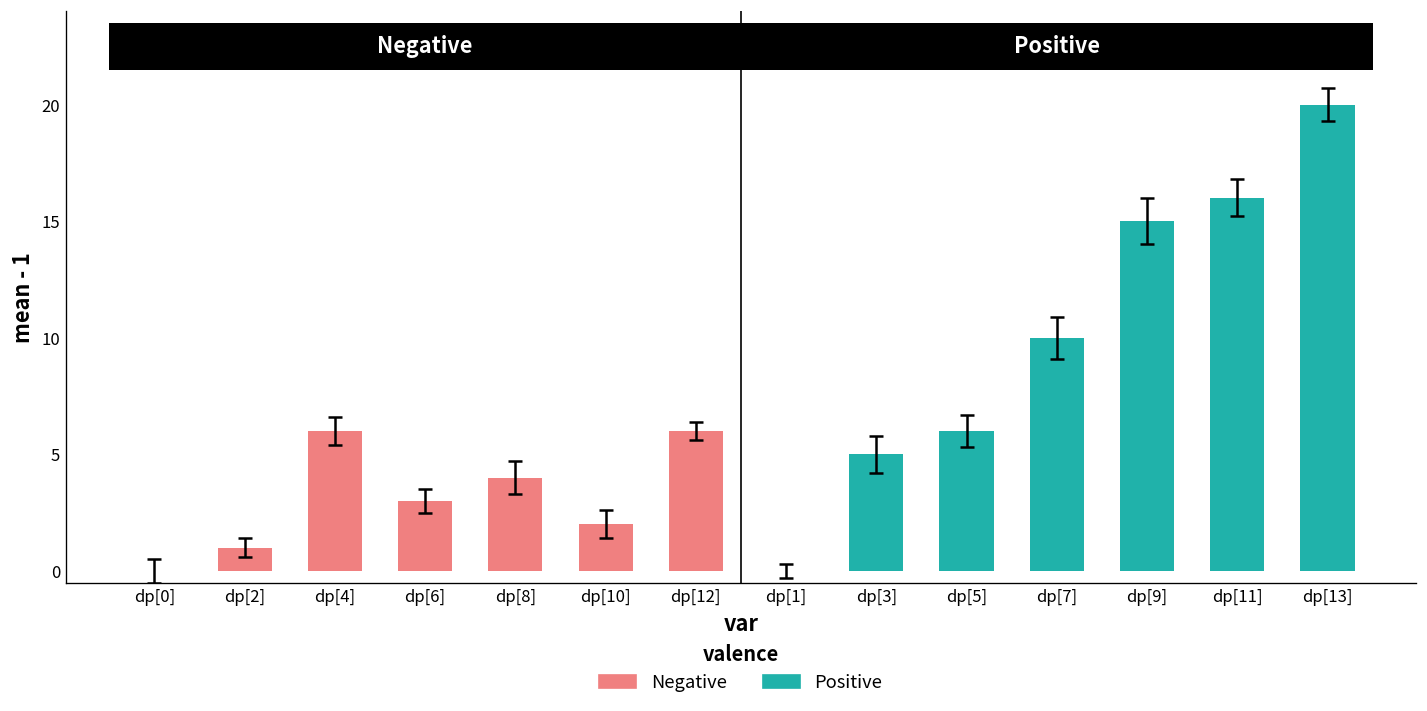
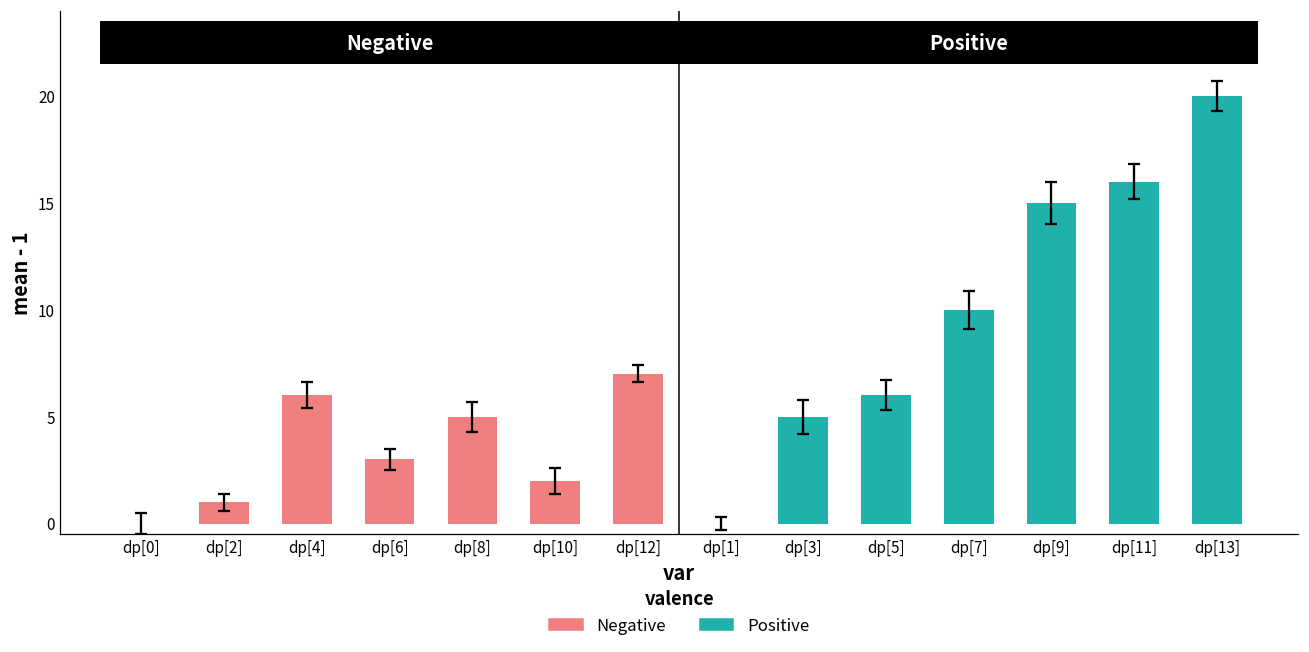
  {
    "Negative": {
      "dp[0]": 0,
      "dp[2]": 1,
      "dp[4]": 6,
      "dp[6]": 3,
-     "dp[8]": 4,
+     "dp[8]": 5,
      "dp[10]": 2,
-     "dp[12]": 6
+     "dp[12]": 7
    }
  }
